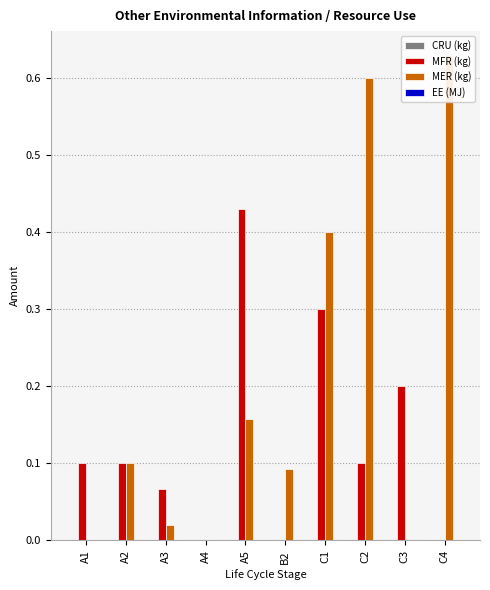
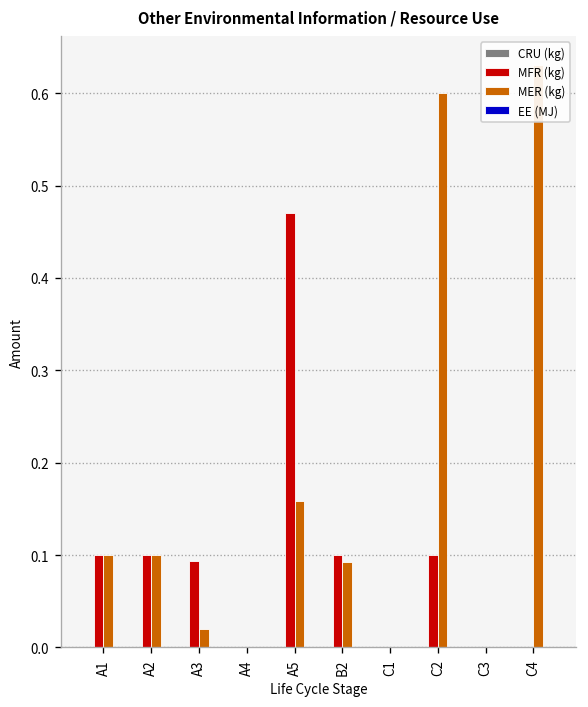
  {
    "CRU (kg)": {
      "A1": 0.00,
      "A2": 0.00,
      "A3": 0.00,
      "A4": 0.00,
      "A5": 0.00,
      "B2": 0.00,
      "C1": 0.00,
      "C2": 0.00,
      "C3": 0.00,
      "C4": 0.00
    },
    "MFR (kg)": {
      "A1": 0.10,
      "A2": 0.10,
-     "A3": 0.07,
+     "A3": 0.09,
      "A4": 0.00,
-     "A5": 0.43,
-     "B2": 0.0,
-     "C1": 0.3,
+     "A5": 0.47,
+     "B2": 0.1,
+     "C1": 0.0,
      "C2": 0.10,
-     "C3": 0.2,
+     "C3": 0.0,
      "C4": 0.00
    },
    "MER (kg)": {
-     "A1": 0.0,
+     "A1": 0.1,
      "A2": 0.1,
      "A3": 0.02,
      "A4": 0.0,
      "A5": 0.16,
      "B2": 0.09,
-     "C1": 0.4,
+     "C1": 0.0,
      "C2": 0.6,
      "C3": 0.0
    },
    "EE (MJ)": {
      "A1": 0.00,
      "A2": 0.00,
      "A3": 0.00,
      "A4": 0.00,
      "A5": 0.00,
      "B2": 0.00,
      "C1": 0.00,
      "C2": 0.00,
      "C3": 0.00,
      "C4": 0.00
    }
  }
